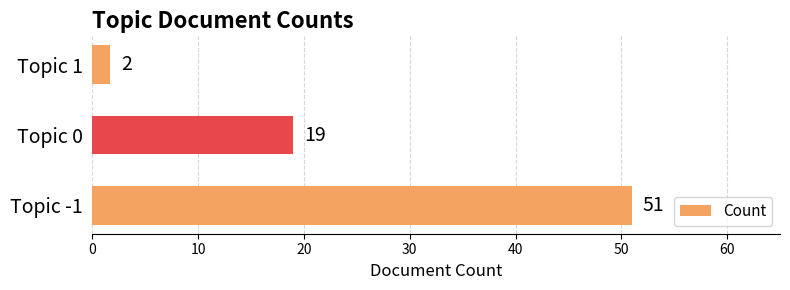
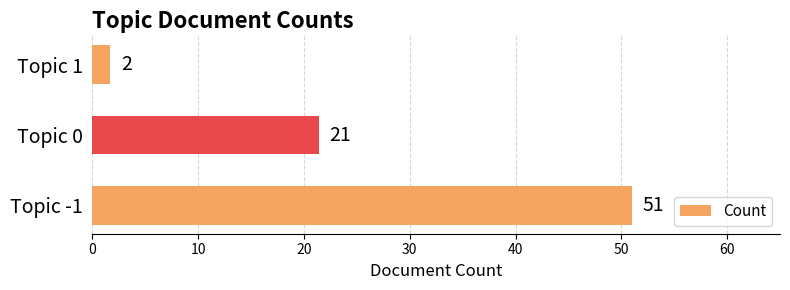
  {
    "Topic 1": 2,
-   "Topic 0": 19,
+   "Topic 0": 21,
    "Topic -1": 51
  }
